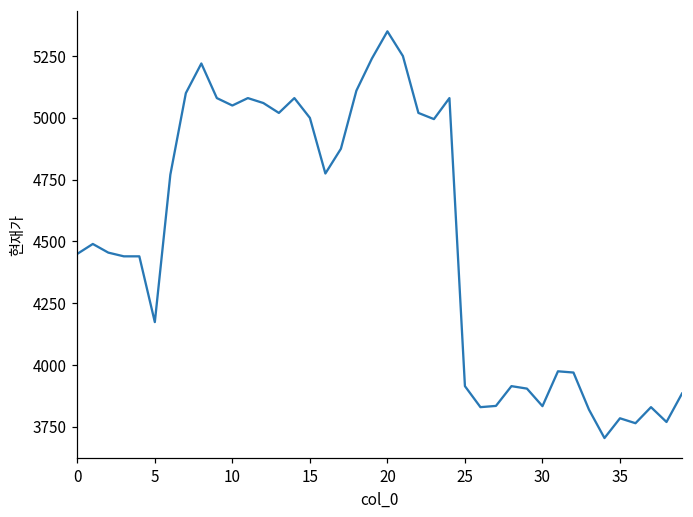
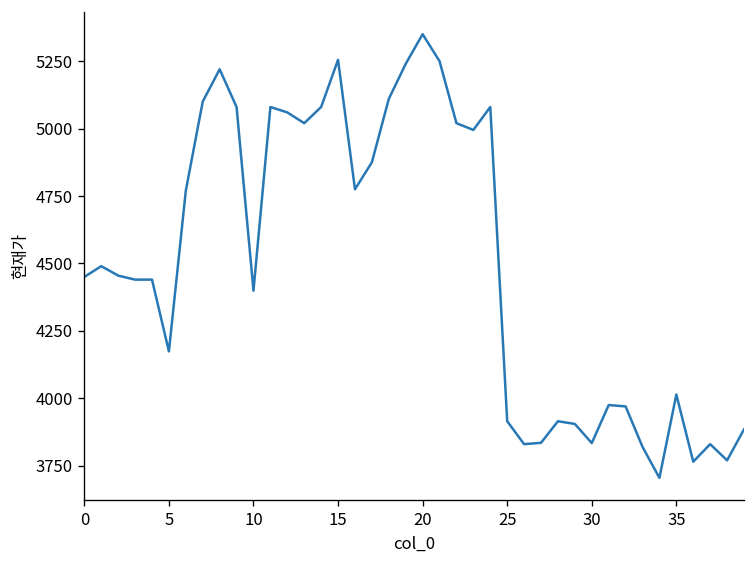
  {
    "0": 4450,
    "5": 4170,
-   "10": 5050,
-   "15": 5000,
+   "10": 4400,
+   "15": 5260,
    "20": 5350,
    "25": 3920,
    "30": 3830,
-   "35": 3790
+   "35": 4010
  }
